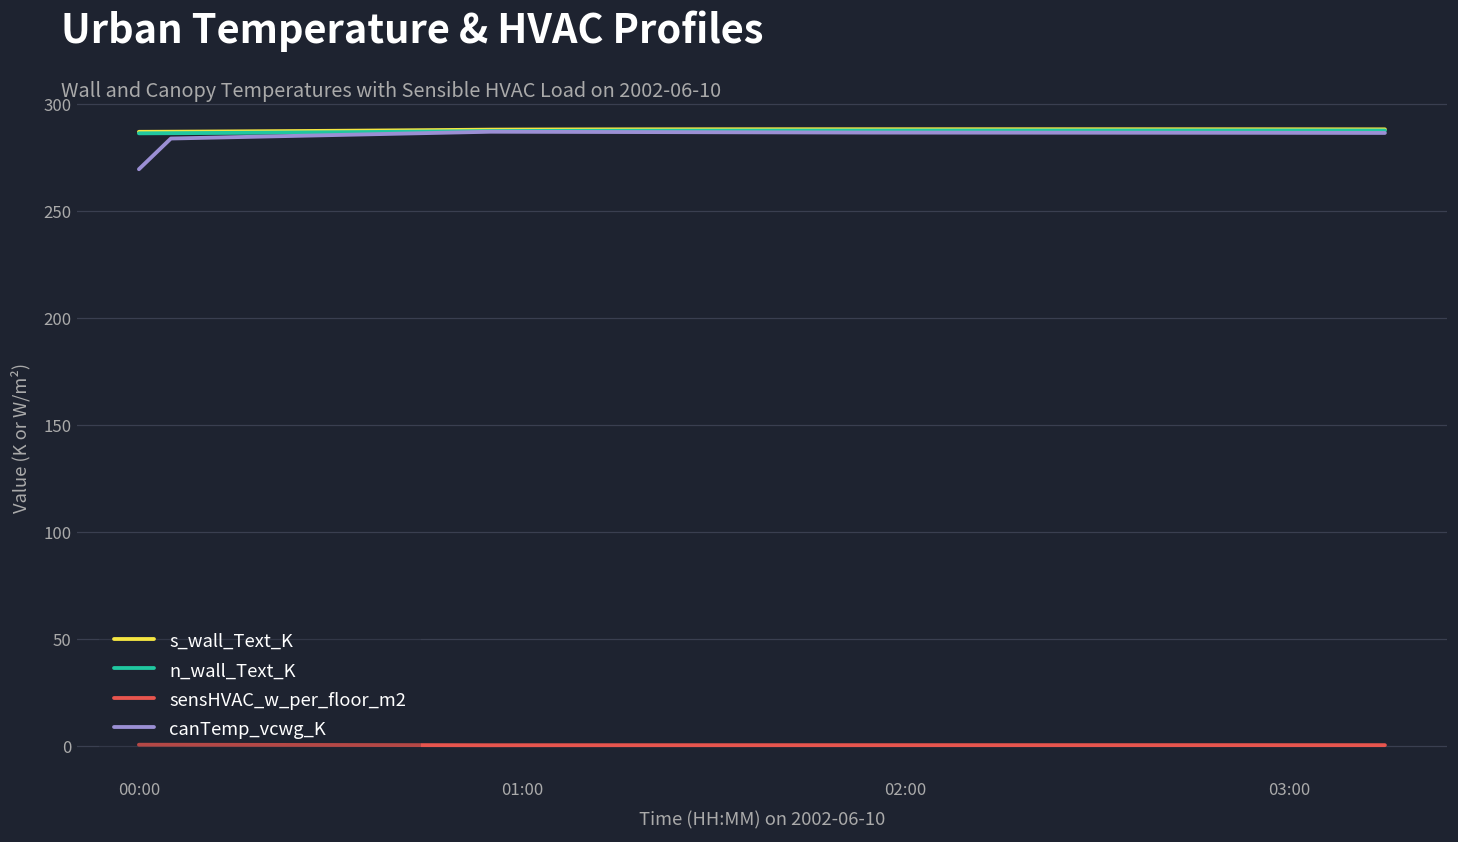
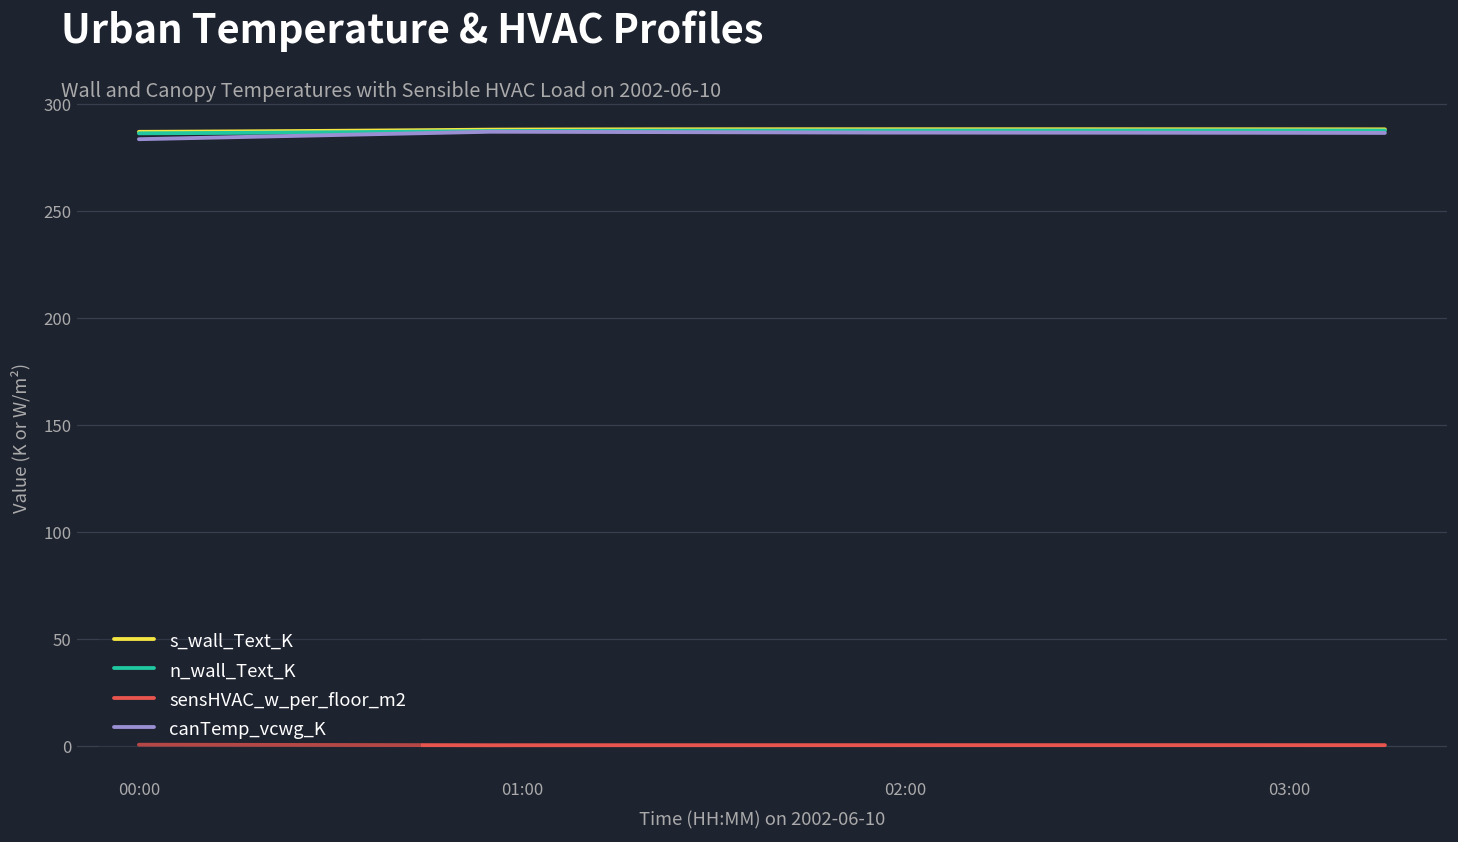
  {
    "sensHVAC_w_per_floor_m2": {
      "01:00": 0,
      "02:00": 0,
      "03:00": 0
    },
    "canTemp_vcwg_K": {
-     "00:00": 269
+     "00:00": 283
    }
  }
